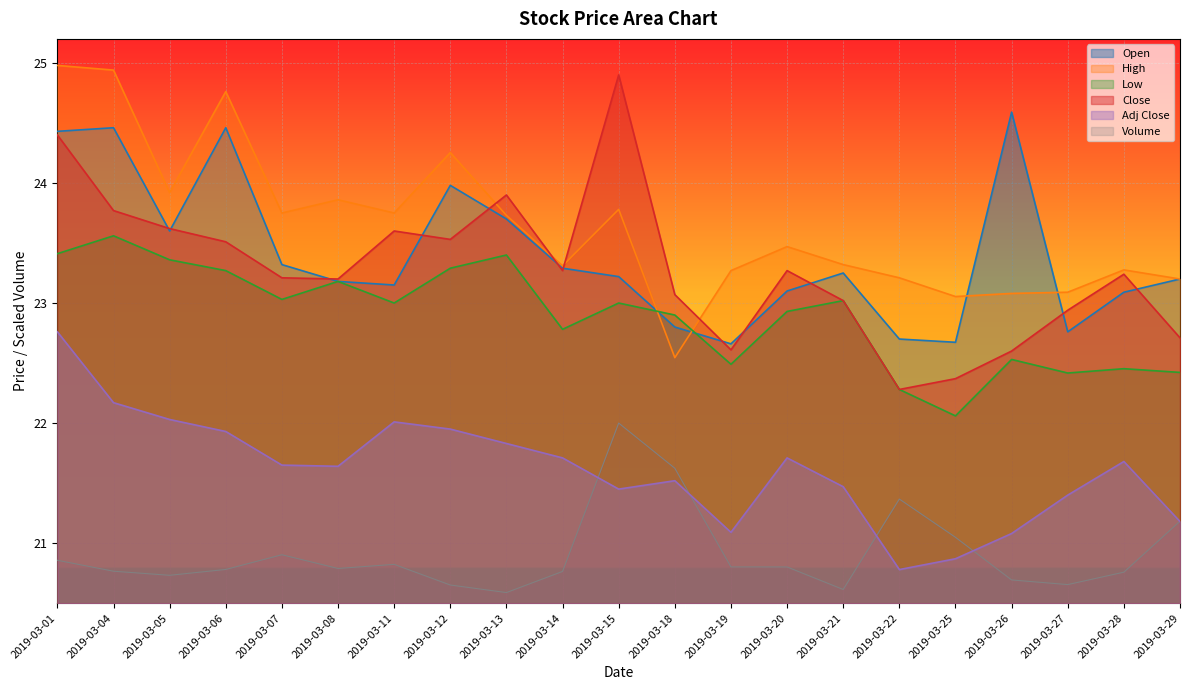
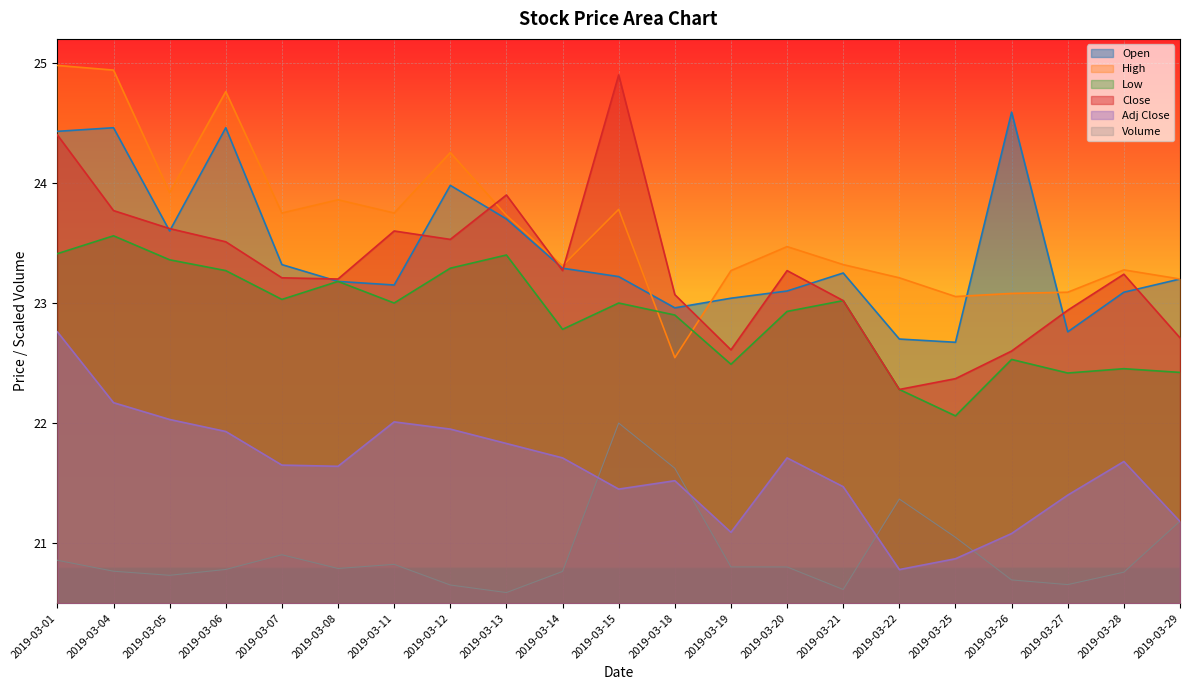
  {
    "Open": {
      "2019-03-01": 24.43,
      "2019-03-04": 24.46,
      "2019-03-06": 24.46,
      "2019-03-07": 23.32,
      "2019-03-11": 23.15,
      "2019-03-12": 23.98,
      "2019-03-13": 23.70,
      "2019-03-15": 23.22,
-     "2019-03-18": 22.80,
-     "2019-03-19": 22.66,
+     "2019-03-18": 22.96,
+     "2019-03-19": 23.04,
      "2019-03-20": 23.10,
      "2019-03-21": 23.25,
      "2019-03-22": 22.70,
      "2019-03-25": 22.67,
      "2019-03-26": 24.59,
      "2019-03-27": 22.76,
      "2019-03-28": 23.09
    },
    "High": {
      "2019-03-01": 24.98,
      "2019-03-04": 24.94,
      "2019-03-05": 23.92,
      "2019-03-06": 24.76,
      "2019-03-07": 23.75,
      "2019-03-08": 23.86,
      "2019-03-11": 23.75,
      "2019-03-12": 24.25,
      "2019-03-13": 23.73,
      "2019-03-15": 23.78,
      "2019-03-18": 22.55,
      "2019-03-19": 23.27,
      "2019-03-20": 23.47,
      "2019-03-21": 23.32,
      "2019-03-22": 23.21,
      "2019-03-25": 23.05,
      "2019-03-26": 23.08,
      "2019-03-27": 23.09,
      "2019-03-28": 23.28
    },
    "Low": {
      "2019-03-01": 23.41,
      "2019-03-04": 23.56,
      "2019-03-05": 23.36,
      "2019-03-06": 23.27,
      "2019-03-07": 23.03,
      "2019-03-11": 23.00,
      "2019-03-12": 23.29,
      "2019-03-13": 23.40,
      "2019-03-14": 22.78,
      "2019-03-15": 23.00,
      "2019-03-18": 22.90,
      "2019-03-19": 22.49,
      "2019-03-20": 22.93,
      "2019-03-25": 22.06,
      "2019-03-26": 22.53,
      "2019-03-27": 22.42,
      "2019-03-28": 22.45,
      "2019-03-29": 22.42
    },
    "Close": {
      "2019-03-01": 24.40,
      "2019-03-04": 23.77,
      "2019-03-06": 23.51,
      "2019-03-07": 23.21,
      "2019-03-11": 23.60,
      "2019-03-12": 23.53,
      "2019-03-13": 23.90,
      "2019-03-15": 24.90,
      "2019-03-18": 23.07,
      "2019-03-19": 22.61,
      "2019-03-20": 23.27,
      "2019-03-25": 22.37,
      "2019-03-26": 22.60,
      "2019-03-27": 22.94,
      "2019-03-28": 23.24,
      "2019-03-29": 22.71
    }
  }
